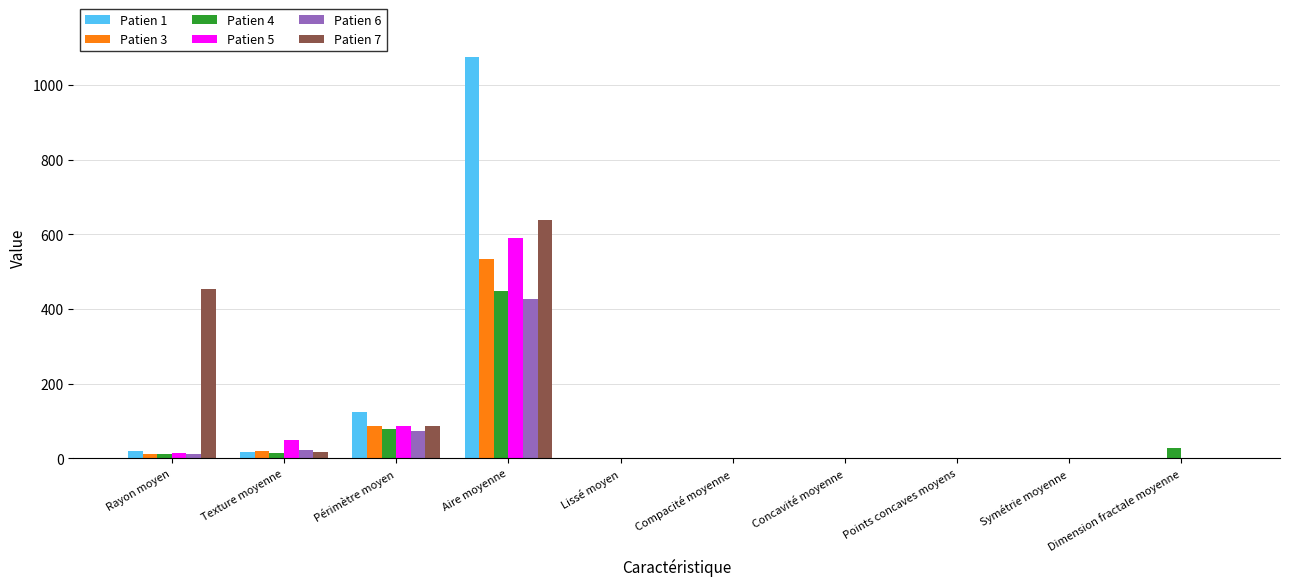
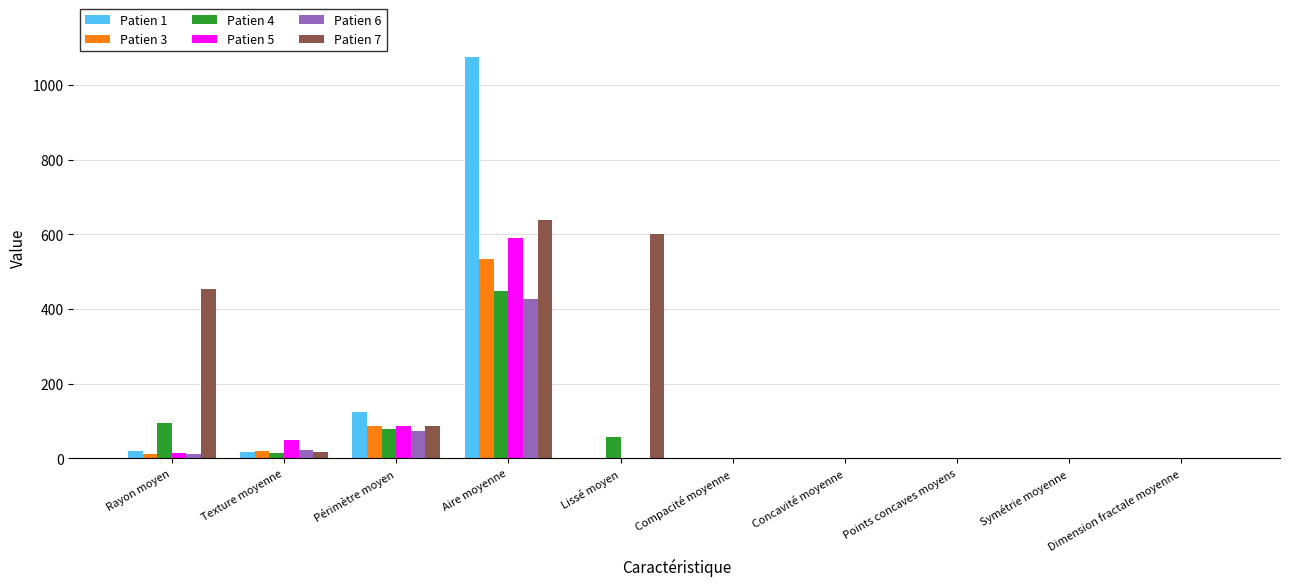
  {
    "Patien 1": {
      "Rayon moyen": 20,
      "Texture moyenne": 20,
      "Périmètre moyen": 120,
      "Aire moyenne": 1080
    },
    "Patien 3": {
      "Rayon moyen": 10,
      "Texture moyenne": 20,
      "Périmètre moyen": 90,
      "Aire moyenne": 530
    },
    "Patien 4": {
-     "Rayon moyen": 10,
+     "Rayon moyen": 100,
      "Texture moyenne": 10,
      "Périmètre moyen": 80,
      "Aire moyenne": 450,
-     "Lissé moyen": 0,
-     "Dimension fractale moyenne": 30
+     "Lissé moyen": 60,
+     "Dimension fractale moyenne": 0
    },
    "Patien 5": {
      "Rayon moyen": 10,
      "Texture moyenne": 50,
      "Périmètre moyen": 90,
      "Aire moyenne": 590
    },
    "Patien 6": {
      "Rayon moyen": 10,
      "Texture moyenne": 20,
      "Périmètre moyen": 70,
      "Aire moyenne": 430
    },
    "Patien 7": {
      "Rayon moyen": 450,
      "Texture moyenne": 20,
      "Périmètre moyen": 90,
      "Aire moyenne": 640,
-     "Lissé moyen": 0
+     "Lissé moyen": 600
    }
  }
